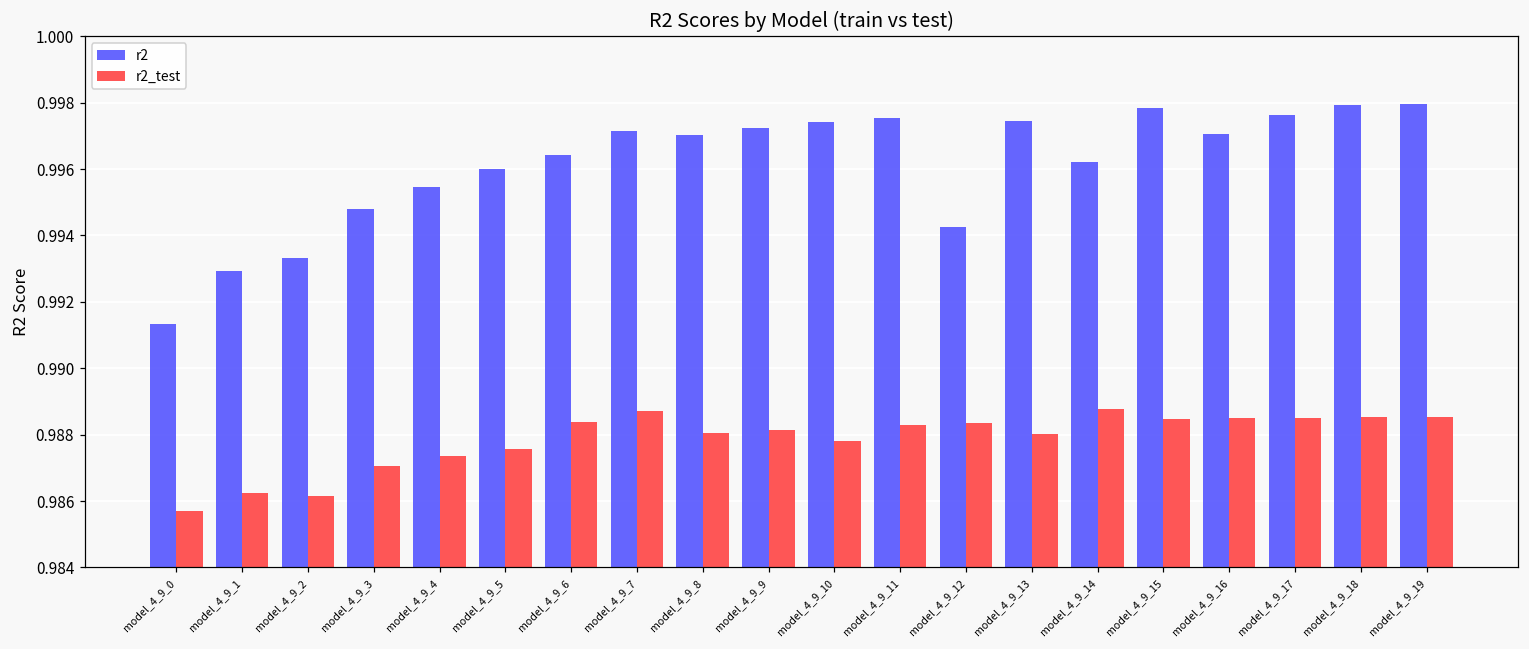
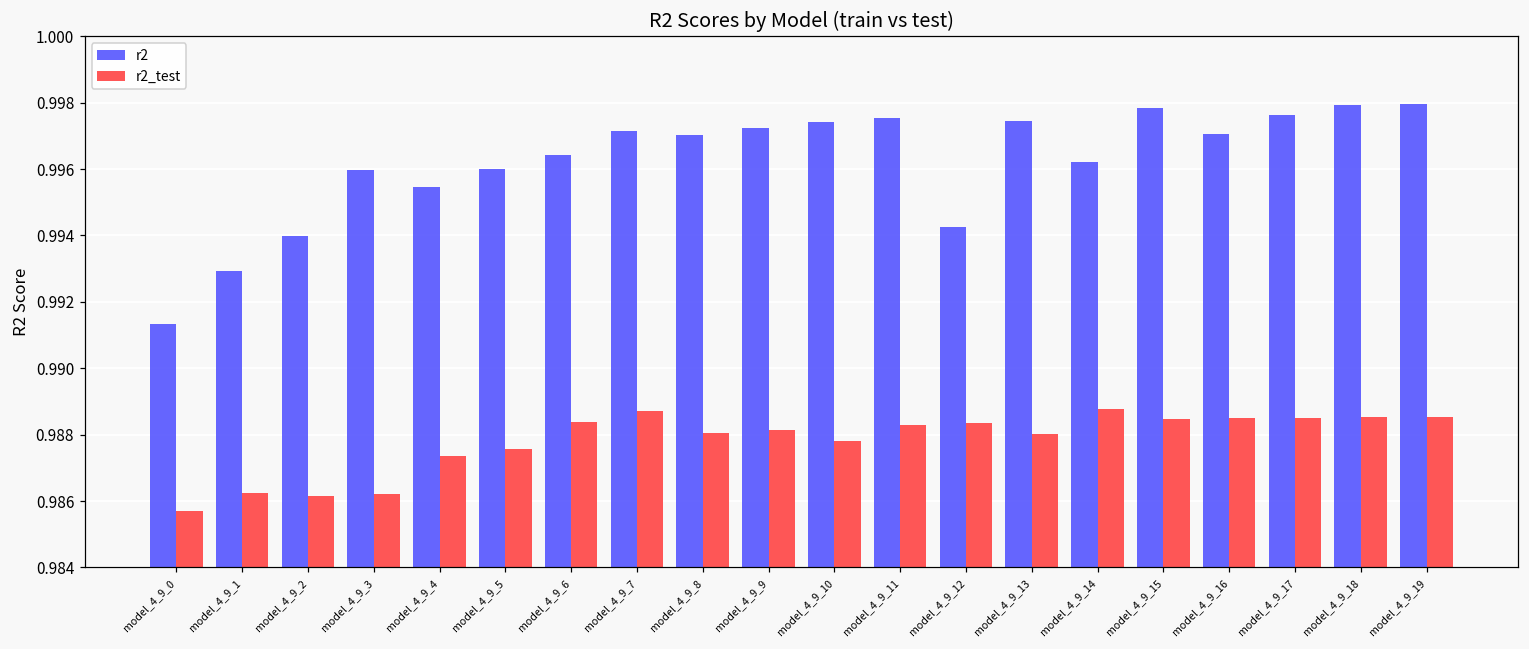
  {
    "r2": {
      "model_4_9_0": 0.9913,
      "model_4_9_1": 0.9929,
-     "model_4_9_2": 0.9933,
-     "model_4_9_3": 0.9948,
+     "model_4_9_2": 0.9940,
+     "model_4_9_3": 0.9960,
      "model_4_9_4": 0.9955,
      "model_4_9_5": 0.9960,
      "model_4_9_6": 0.9964,
      "model_4_9_7": 0.9971,
      "model_4_9_8": 0.9970,
      "model_4_9_9": 0.9972,
      "model_4_9_10": 0.9974,
      "model_4_9_11": 0.9975,
      "model_4_9_12": 0.9943,
      "model_4_9_13": 0.9975,
      "model_4_9_14": 0.9962,
      "model_4_9_15": 0.9978,
      "model_4_9_16": 0.9971,
      "model_4_9_17": 0.9976,
      "model_4_9_18": 0.9979,
      "model_4_9_19": 0.9979
    },
    "r2_test": {
      "model_4_9_0": 0.9857,
      "model_4_9_1": 0.9863,
      "model_4_9_2": 0.9861,
-     "model_4_9_3": 0.9871,
+     "model_4_9_3": 0.9862,
      "model_4_9_4": 0.9873,
      "model_4_9_5": 0.9876,
      "model_4_9_6": 0.9884,
      "model_4_9_7": 0.9887,
      "model_4_9_8": 0.9880,
      "model_4_9_9": 0.9882,
      "model_4_9_10": 0.9878,
      "model_4_9_11": 0.9883,
      "model_4_9_12": 0.9884,
      "model_4_9_13": 0.9880,
      "model_4_9_14": 0.9888,
      "model_4_9_15": 0.9885,
      "model_4_9_16": 0.9885,
      "model_4_9_17": 0.9885,
      "model_4_9_18": 0.9885,
      "model_4_9_19": 0.9885
    }
  }
